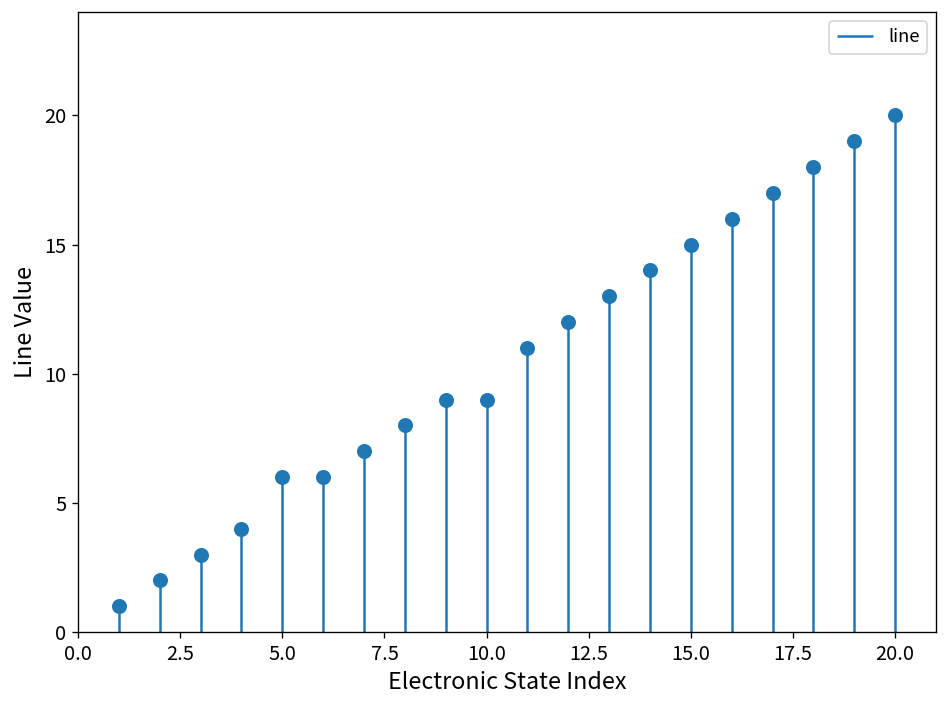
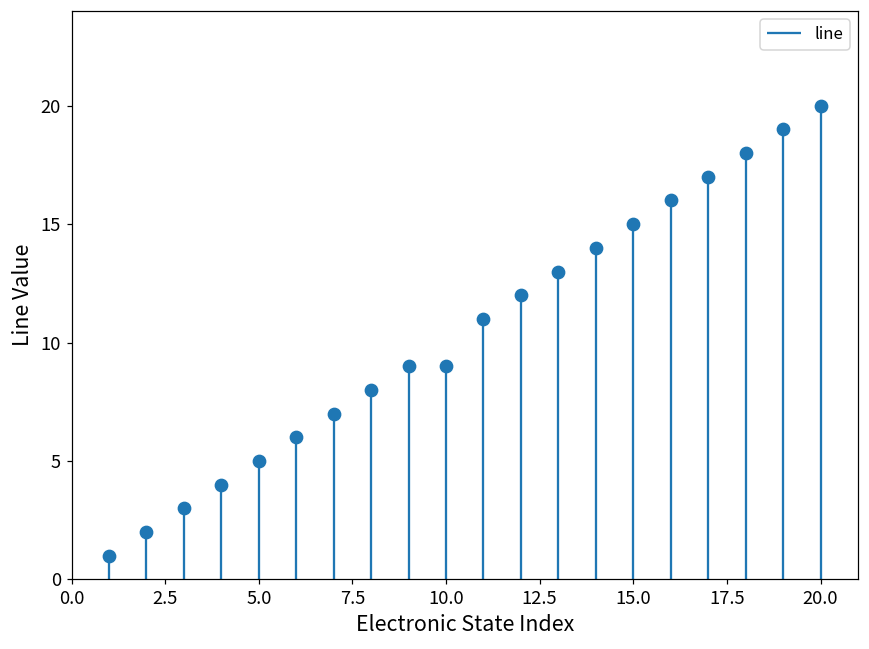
  {
-   "5.0": 6,
+   "5.0": 5,
    "10.0": 9,
    "15.0": 15,
    "20.0": 20
  }
